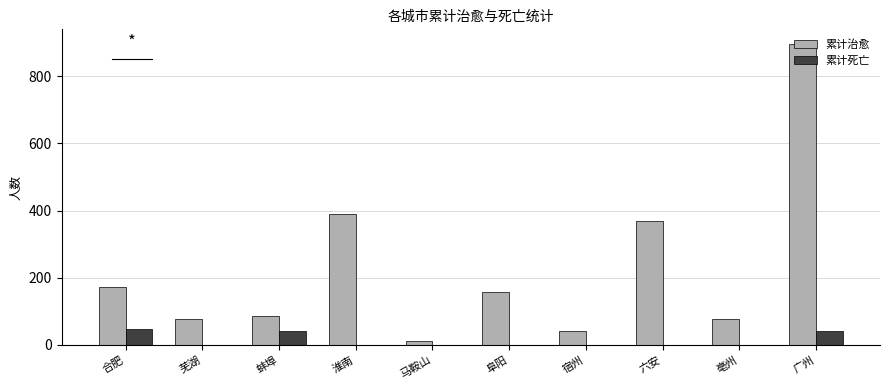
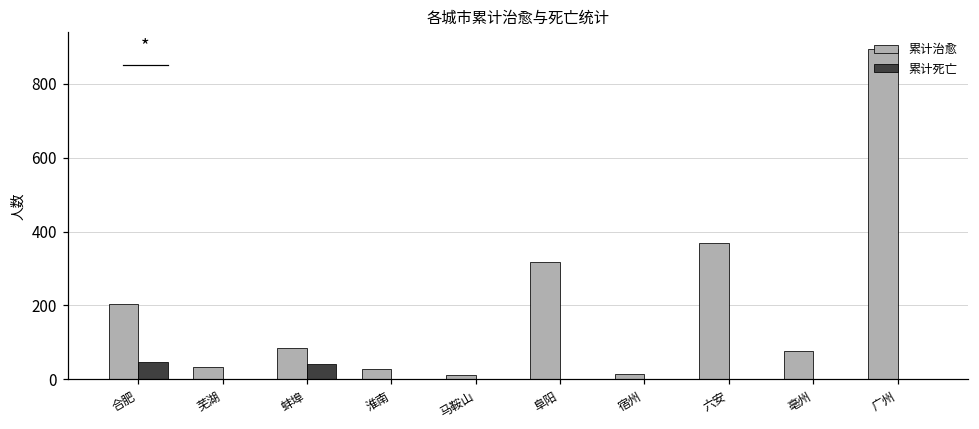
  {
    "累计治愈": {
-     "合肥": 170,
-     "芜湖": 80,
+     "合肥": 200,
+     "芜湖": 30,
      "蚌埠": 90,
-     "淮南": 390,
+     "淮南": 30,
      "马鞍山": 10,
-     "阜阳": 160,
-     "宿州": 40,
+     "阜阳": 320,
+     "宿州": 20,
      "六安": 370,
      "亳州": 80,
      "广州": 900
    },
    "累计死亡": {
      "合肥": 50,
      "芜湖": 0,
      "蚌埠": 40,
      "淮南": 0,
      "马鞍山": 0,
      "阜阳": 0,
      "宿州": 0,
      "六安": 0,
      "亳州": 0,
-     "广州": 40
+     "广州": 0
    }
  }
